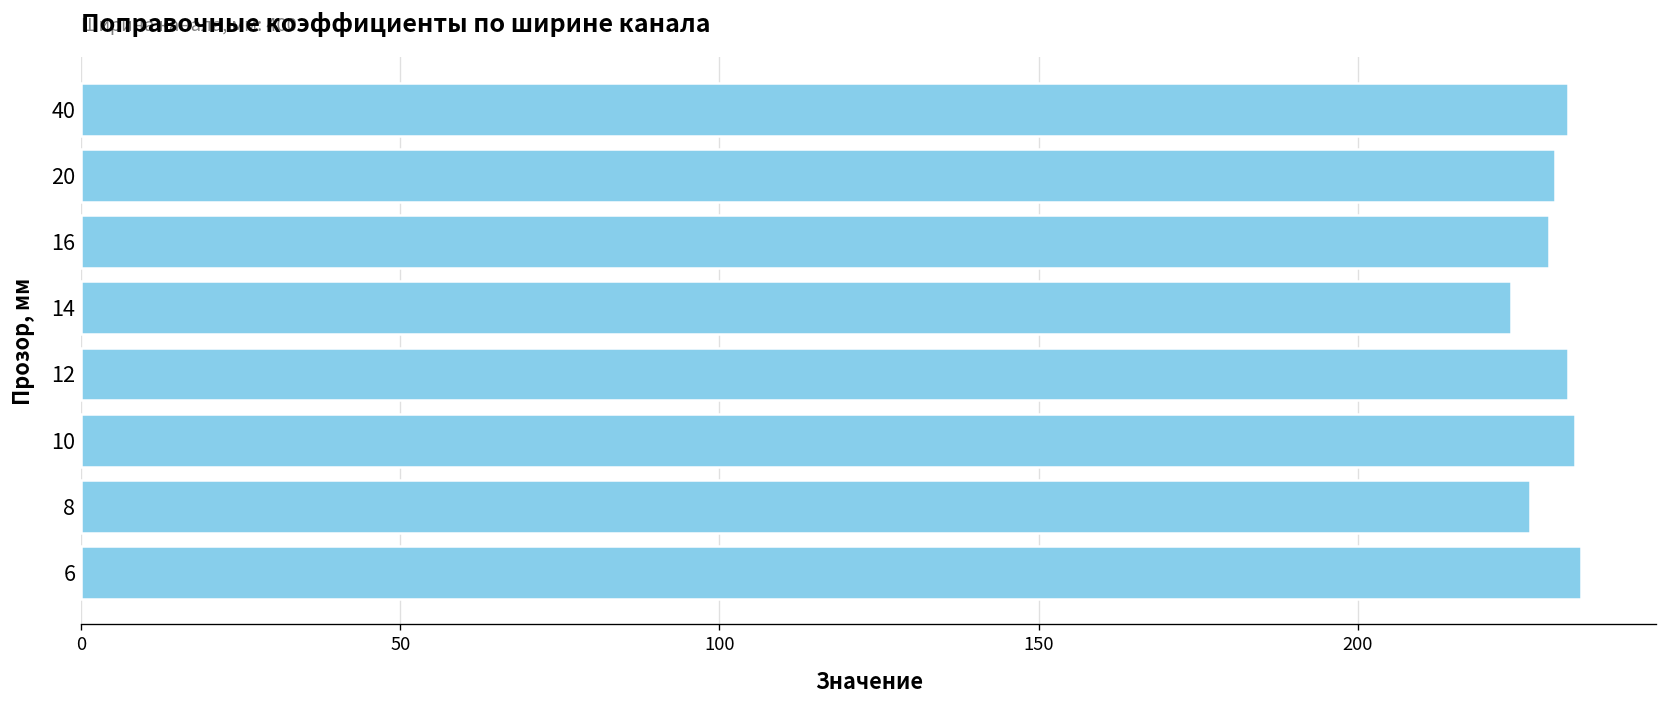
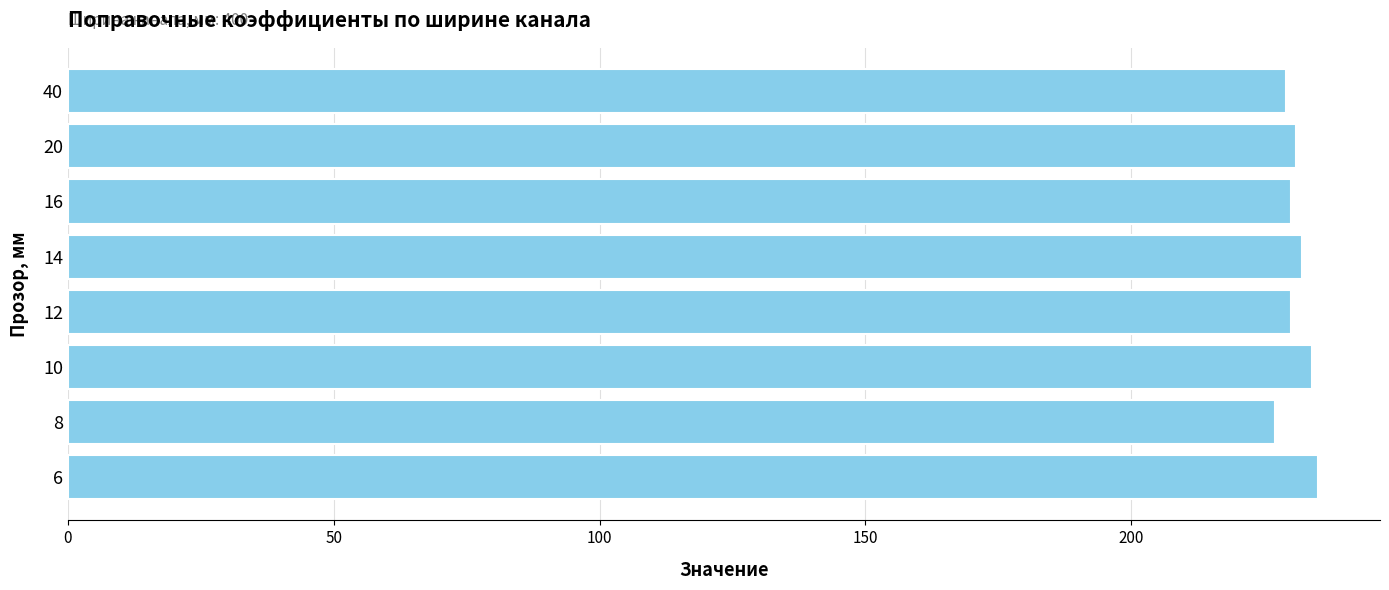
  {
-   "40": 233,
+   "40": 229,
    "20": 231,
    "16": 230,
-   "14": 224,
-   "12": 233,
+   "14": 232,
+   "12": 230,
    "10": 234,
    "8": 227,
    "6": 235
  }
